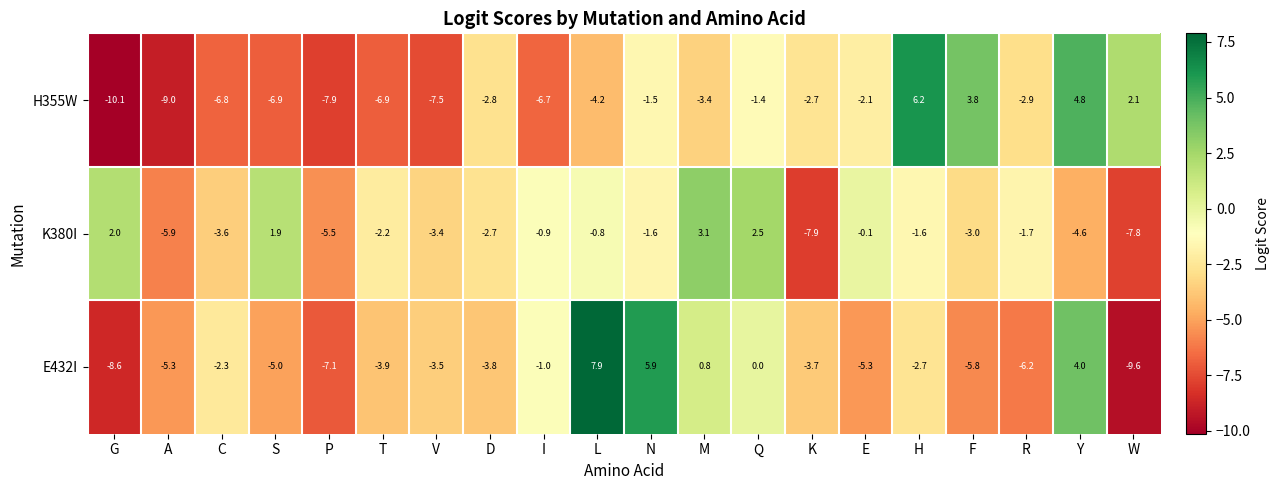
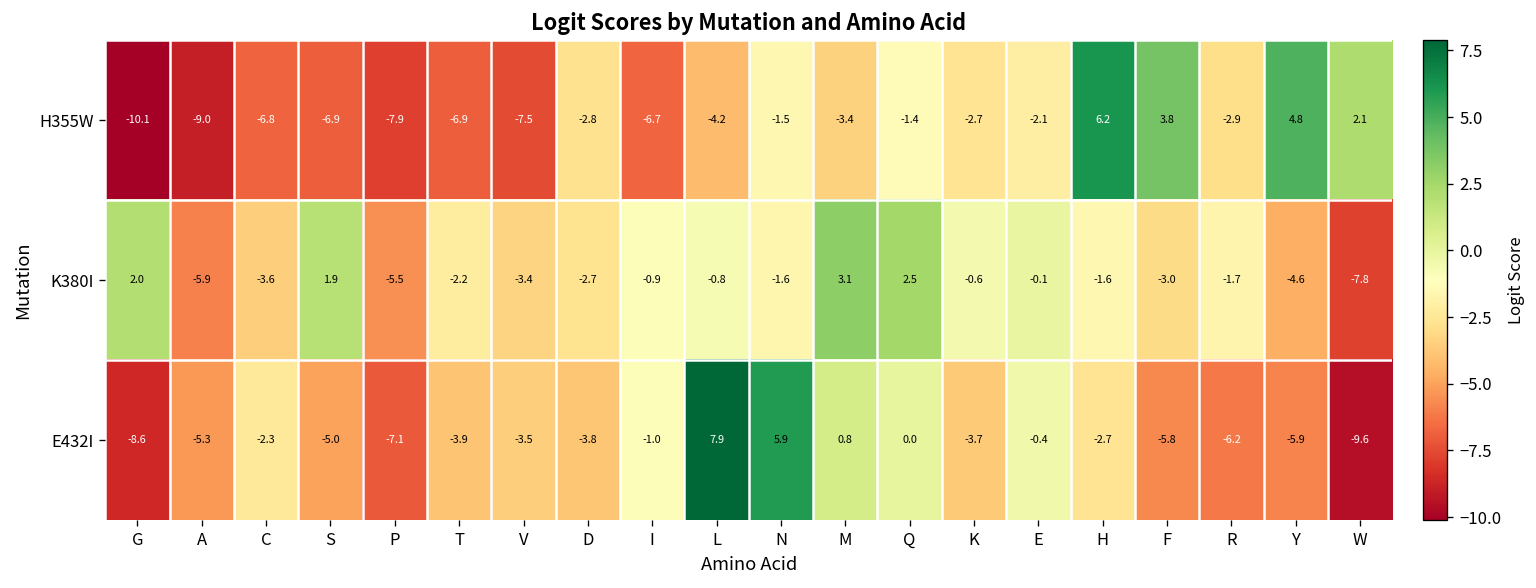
  {
    "H355W": {
      "G": -10.1,
      "A": -9.0,
      "C": -6.8,
      "S": -6.9,
      "P": -7.9,
      "T": -6.9,
      "V": -7.5,
      "D": -2.8,
      "I": -6.7,
      "L": -4.2,
      "N": -1.5,
      "M": -3.4,
      "Q": -1.4,
      "K": -2.7,
      "E": -2.1,
      "H": 6.2,
      "F": 3.8,
      "R": -2.9,
      "Y": 4.8,
      "W": 2.1
    },
    "K380I": {
      "G": 2.0,
      "A": -5.9,
      "C": -3.6,
      "S": 1.9,
      "P": -5.5,
      "T": -2.2,
      "V": -3.4,
      "D": -2.7,
      "I": -0.9,
      "L": -0.8,
      "N": -1.6,
      "M": 3.1,
      "Q": 2.5,
-     "K": -7.9,
+     "K": -0.6,
      "E": -0.1,
      "H": -1.6,
      "F": -3.0,
      "R": -1.7,
      "Y": -4.6,
      "W": -7.8
    },
    "E432I": {
      "G": -8.6,
      "A": -5.3,
      "C": -2.3,
      "S": -5.0,
      "P": -7.1,
      "T": -3.9,
      "V": -3.5,
      "D": -3.8,
      "I": -1.0,
      "L": 7.9,
      "N": 5.9,
      "M": 0.8,
      "Q": 0.0,
      "K": -3.7,
-     "E": -5.3,
+     "E": -0.4,
      "H": -2.7,
      "F": -5.8,
      "R": -6.2,
-     "Y": 4.0,
+     "Y": -5.9,
      "W": -9.6
    }
  }
